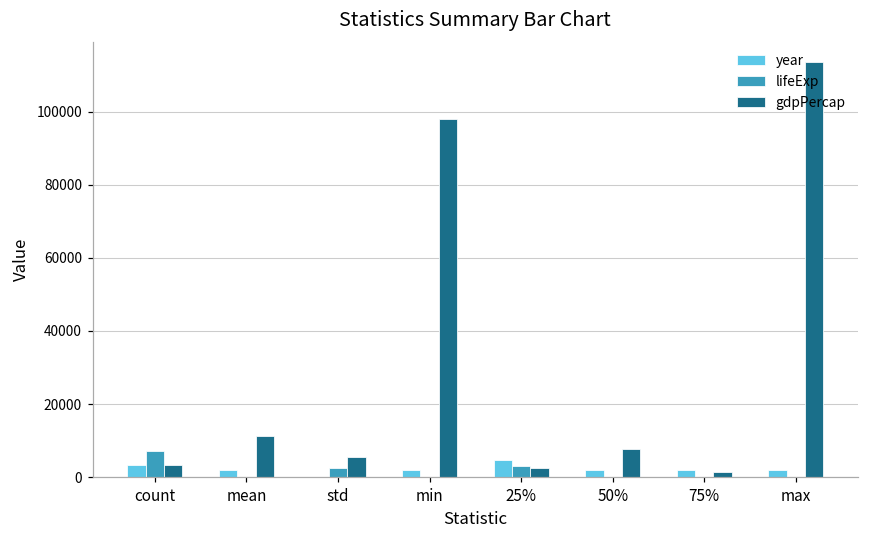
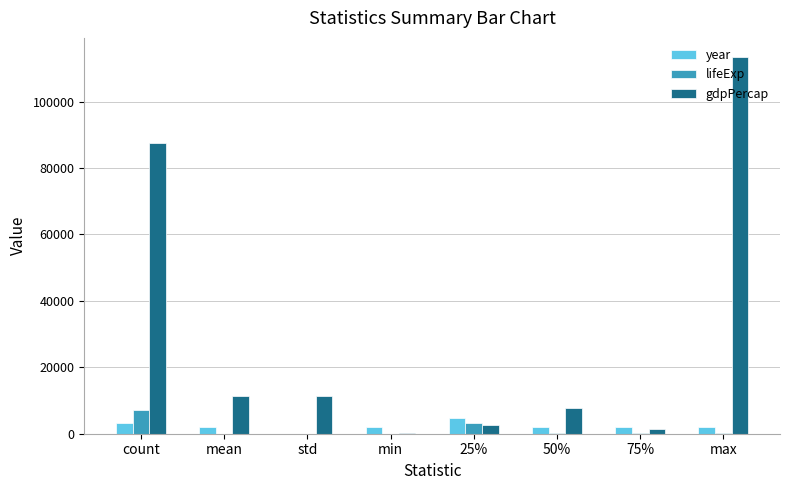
  {
    "year": {
      "count": 3000,
      "mean": 2000,
      "min": 2000,
      "25%": 5000,
      "50%": 2000,
      "75%": 2000,
      "max": 2000
    },
    "lifeExp": {
      "count": 7000,
-     "std": 3000,
+     "std": 0,
      "25%": 3000
    },
    "gdpPercap": {
-     "count": 3000,
+     "count": 87000,
      "mean": 11000,
-     "std": 6000,
-     "min": 98000,
+     "std": 11000,
+     "min": 0,
      "25%": 3000,
      "50%": 8000,
      "75%": 1000,
      "max": 114000
    }
  }
